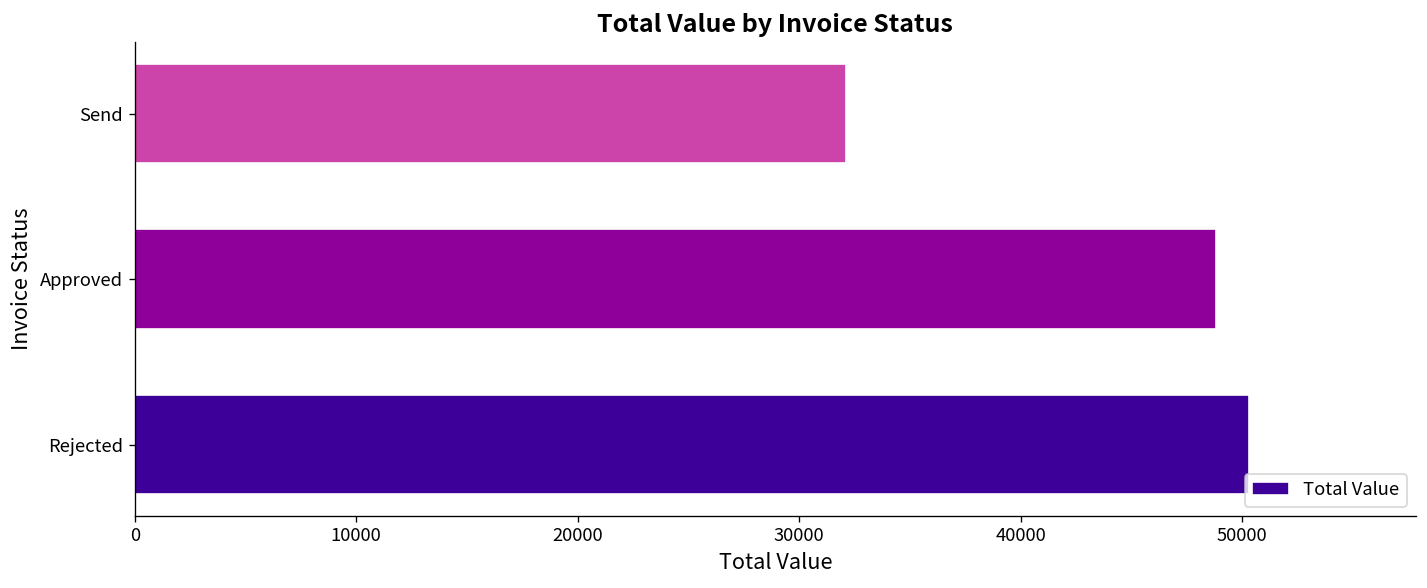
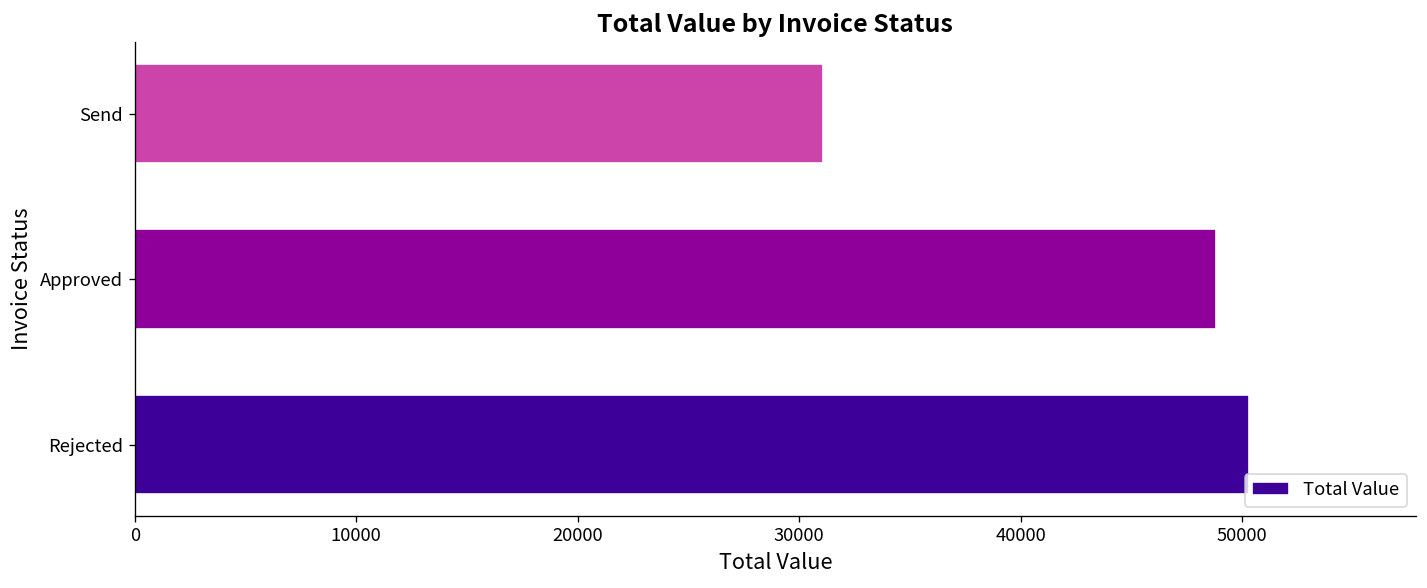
  {
-   "Send": 32100,
+   "Send": 31100,
    "Approved": 48800,
    "Rejected": 50300
  }
